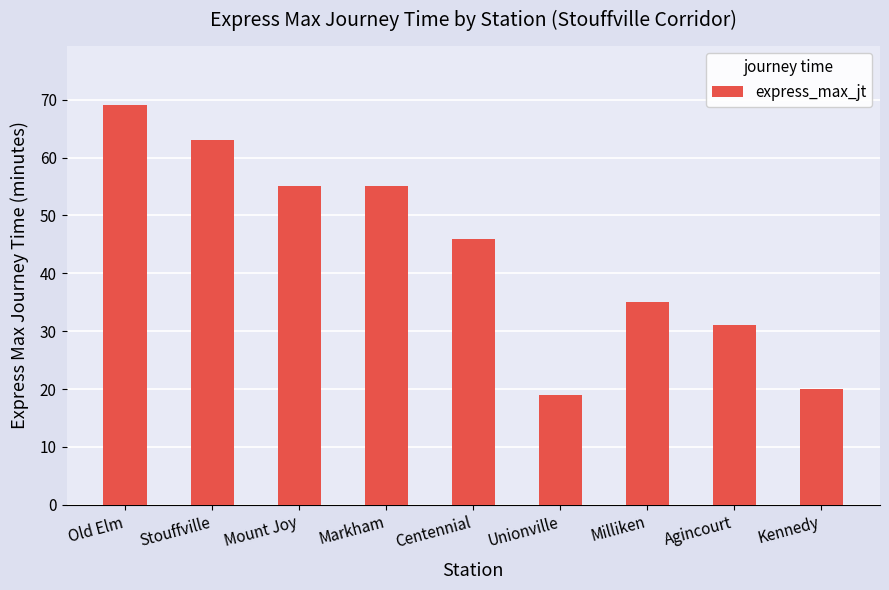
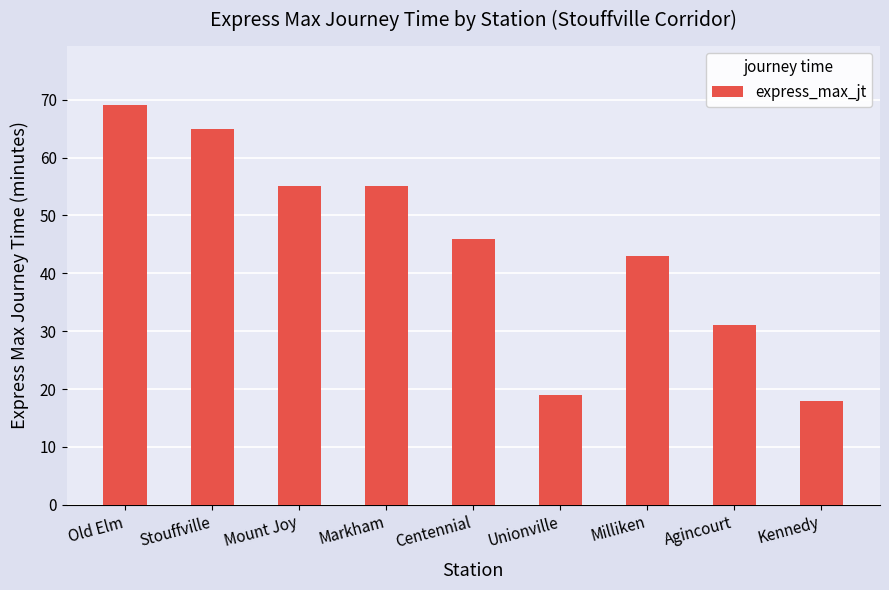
  {
    "Old Elm": 69,
-   "Stouffville": 63,
+   "Stouffville": 65,
    "Mount Joy": 55,
    "Markham": 55,
    "Centennial": 46,
    "Unionville": 19,
-   "Milliken": 35,
+   "Milliken": 43,
    "Agincourt": 31,
-   "Kennedy": 20
+   "Kennedy": 18
  }
